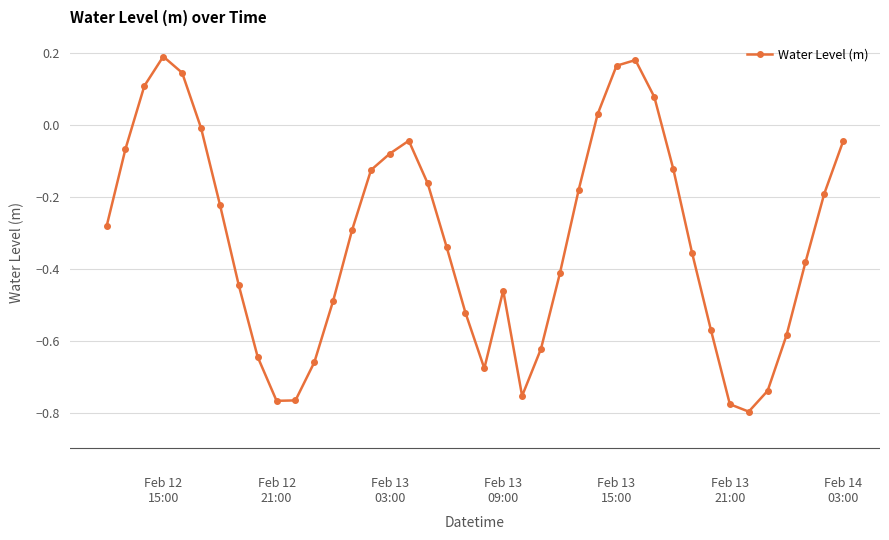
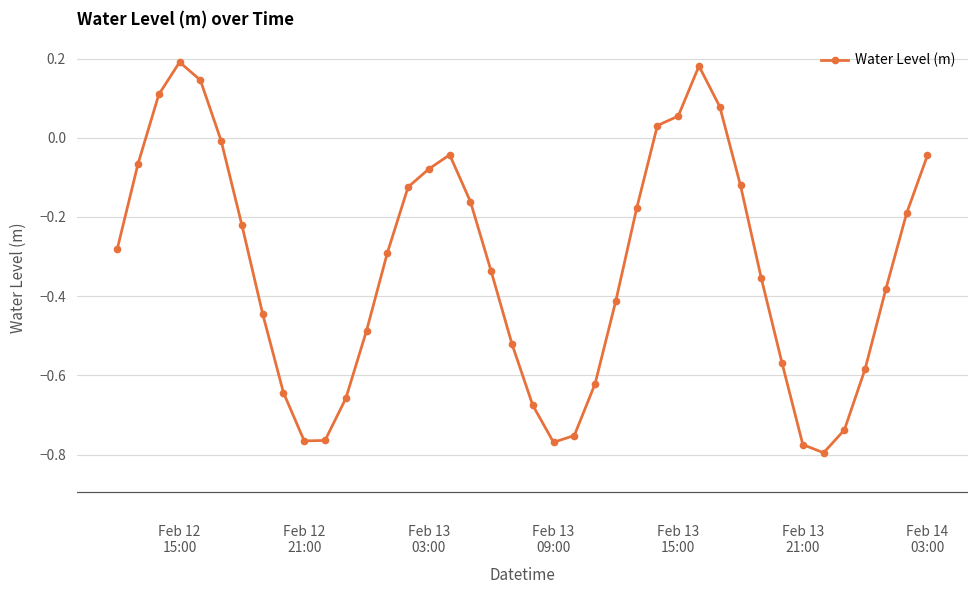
  {
    "Feb 12 15:00": 0.19,
    "Feb 12 21:00": -0.77,
    "Feb 13 03:00": -0.08,
-   "Feb 13 09:00": -0.46,
-   "Feb 13 15:00": 0.17,
+   "Feb 13 09:00": -0.77,
+   "Feb 13 15:00": 0.05,
    "Feb 13 21:00": -0.78,
    "Feb 14 03:00": -0.04
  }
